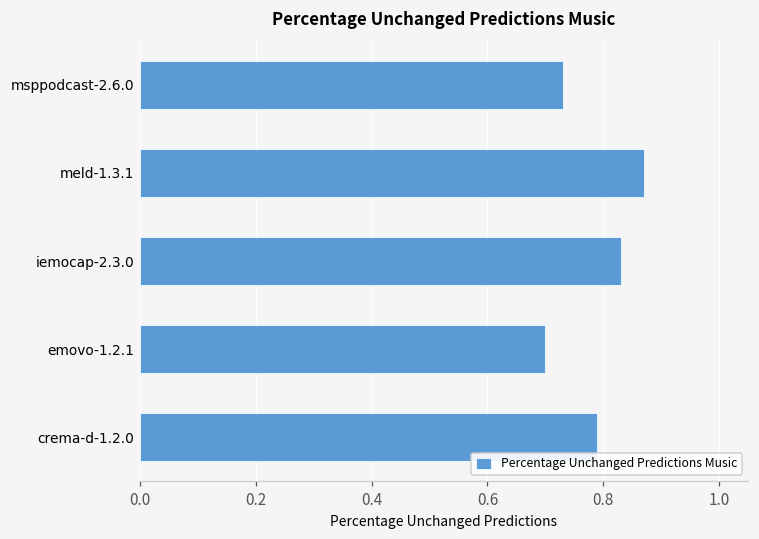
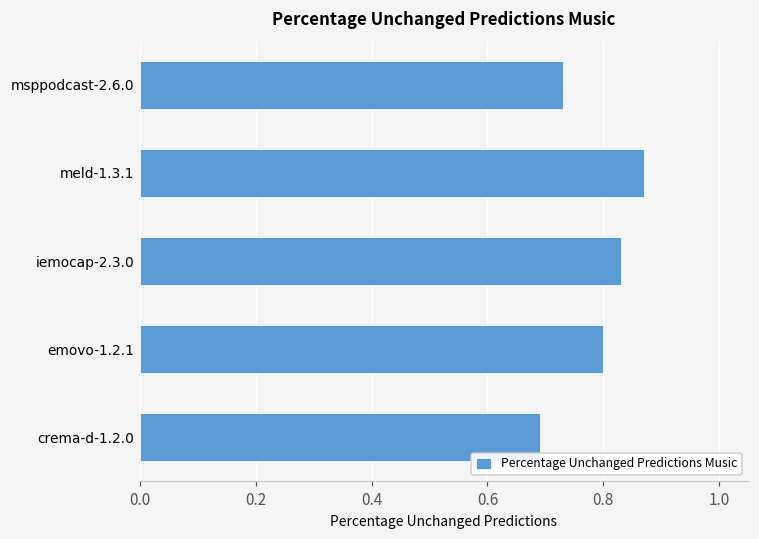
  {
    "msppodcast-2.6.0": 0.73,
    "meld-1.3.1": 0.87,
    "iemocap-2.3.0": 0.83,
-   "emovo-1.2.1": 0.7,
-   "crema-d-1.2.0": 0.79
+   "emovo-1.2.1": 0.8,
+   "crema-d-1.2.0": 0.69
  }
